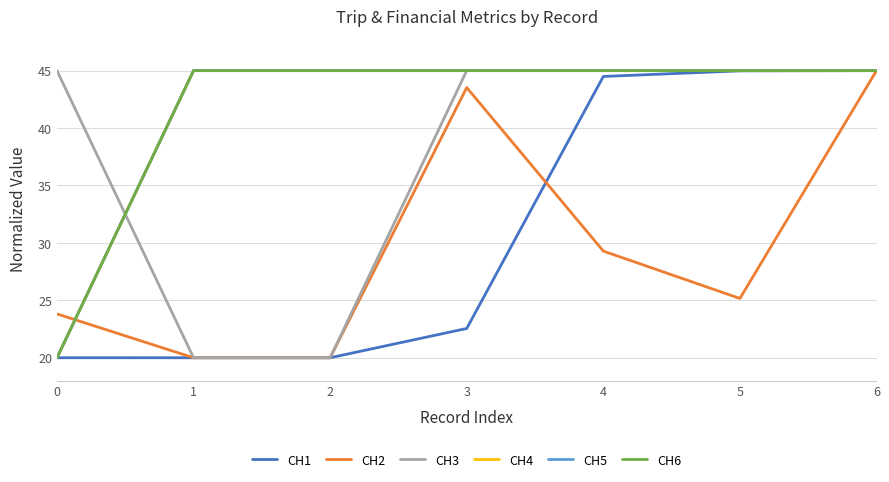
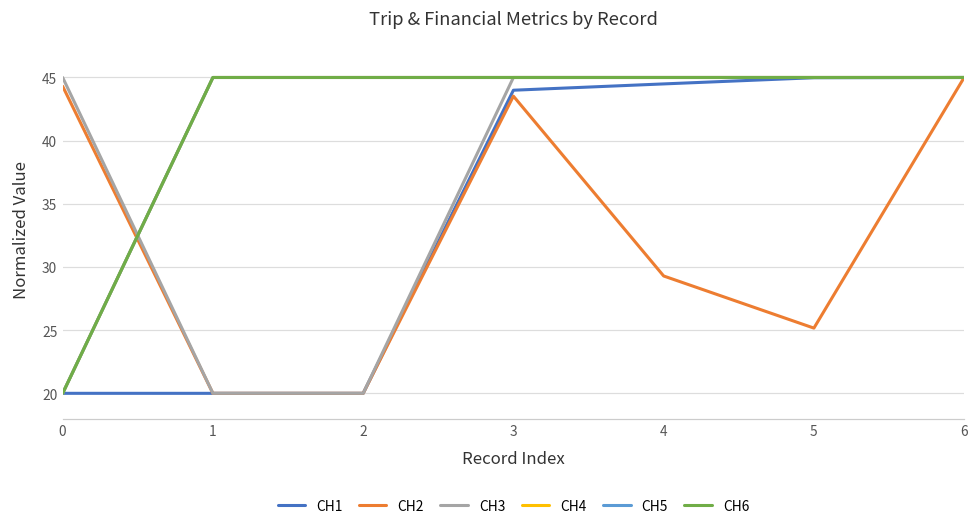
  {
    "CH1": {
-     "3": 22.6,
+     "3": 44.0,
      "4": 44.5
    },
    "CH2": {
-     "0": 23.8,
+     "0": 44.3,
      "3": 43.5,
      "4": 29.3,
      "5": 25.2
    },
    "CH3": {
      "0": 45.0
    },
    "CH6": {
      "1": 45.0,
      "2": 45.0
    }
  }
